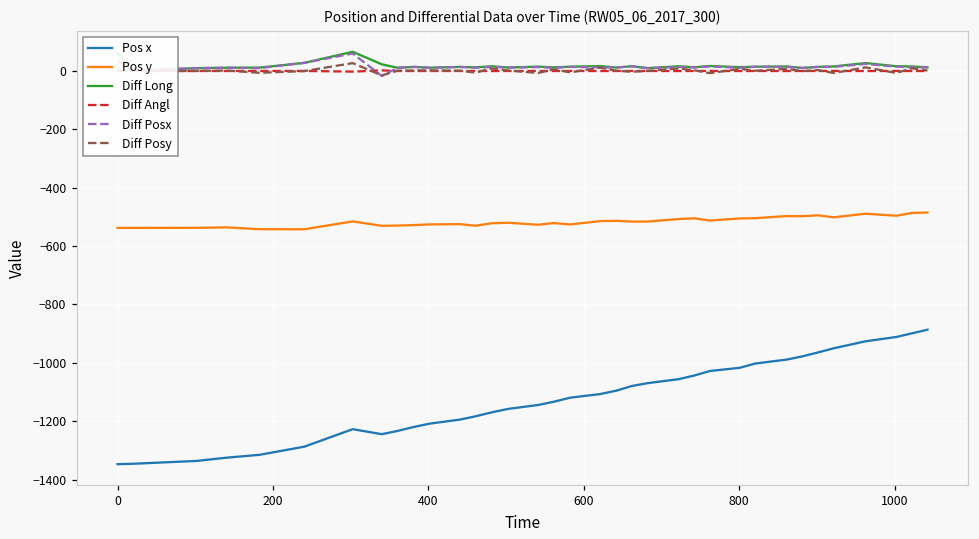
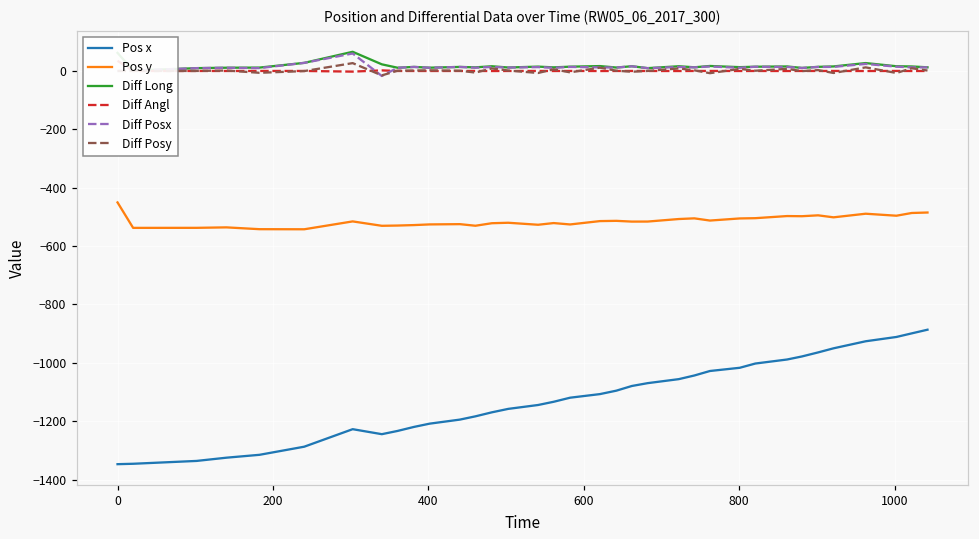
  {
    "Pos x": {
      "0": -1350
    },
    "Pos y": {
-     "0": -540
+     "0": -450
    }
  }
